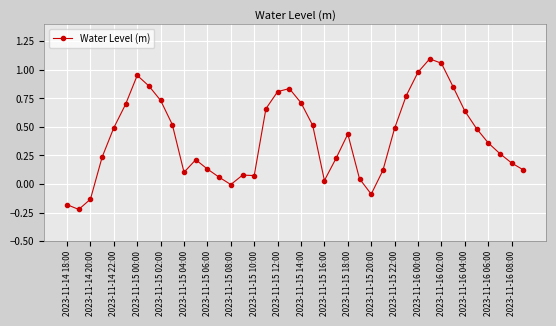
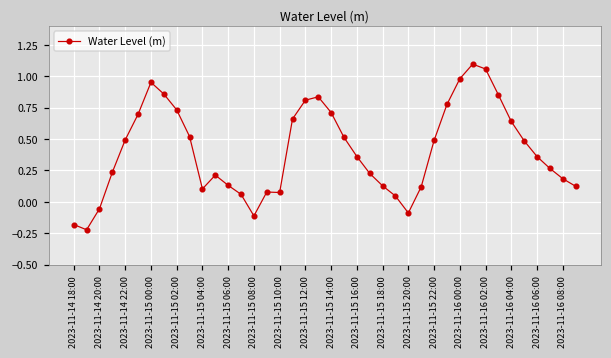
  {
    "2023-11-14 18:00": -0.18,
-   "2023-11-14 20:00": -0.13,
+   "2023-11-14 20:00": -0.06,
    "2023-11-14 22:00": 0.49,
    "2023-11-15 00:00": 0.95,
    "2023-11-15 02:00": 0.73,
    "2023-11-15 04:00": 0.10,
    "2023-11-15 06:00": 0.13,
-   "2023-11-15 08:00": -0.01,
+   "2023-11-15 08:00": -0.11,
    "2023-11-15 10:00": 0.07,
    "2023-11-15 12:00": 0.81,
    "2023-11-15 14:00": 0.71,
-   "2023-11-15 16:00": 0.03,
-   "2023-11-15 18:00": 0.44,
+   "2023-11-15 16:00": 0.36,
+   "2023-11-15 18:00": 0.13,
    "2023-11-15 20:00": -0.09,
    "2023-11-15 22:00": 0.49,
    "2023-11-16 00:00": 0.98,
    "2023-11-16 02:00": 1.06,
    "2023-11-16 04:00": 0.64,
    "2023-11-16 06:00": 0.36,
    "2023-11-16 08:00": 0.18
  }
